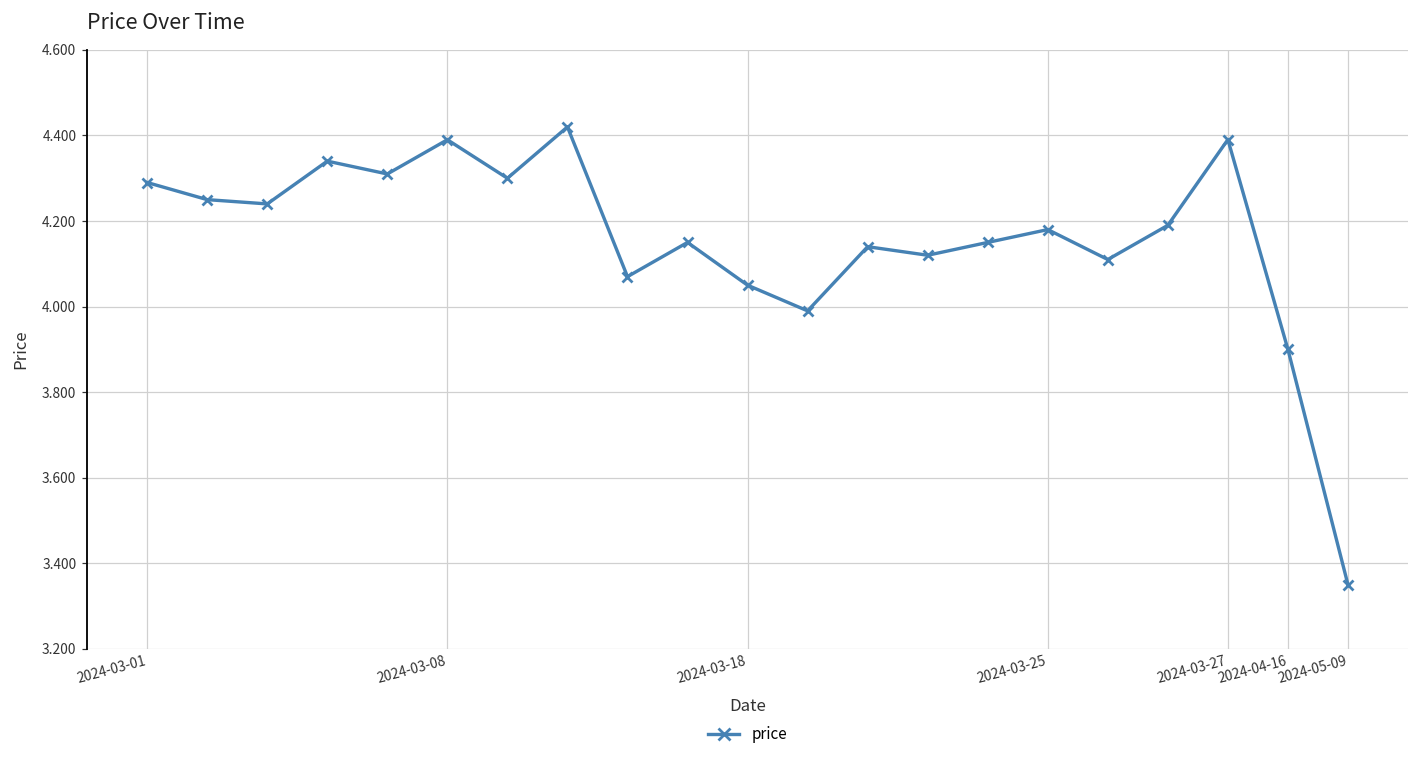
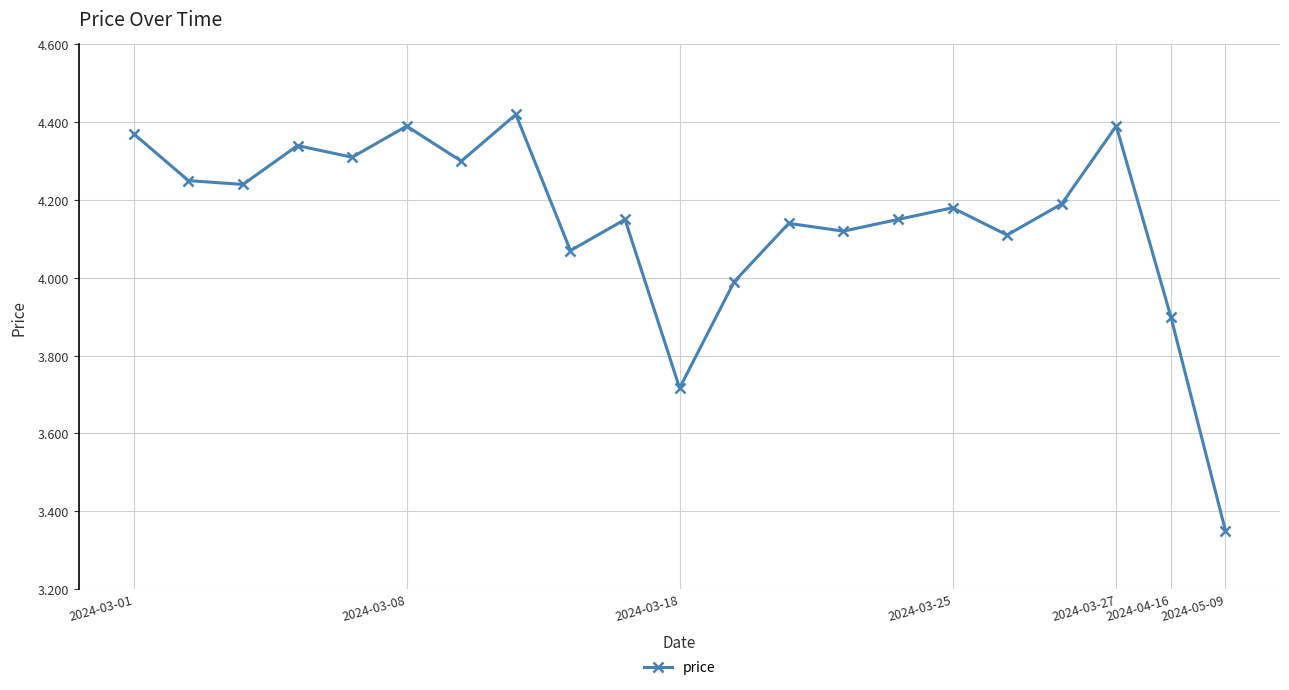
  {
-   "2024-03-01": 4.29,
+   "2024-03-01": 4.37,
    "2024-03-08": 4.39,
-   "2024-03-18": 4.05,
+   "2024-03-18": 3.72,
    "2024-03-27": 4.39,
    "2024-04-16": 3.90,
    "2024-05-09": 3.35
  }
